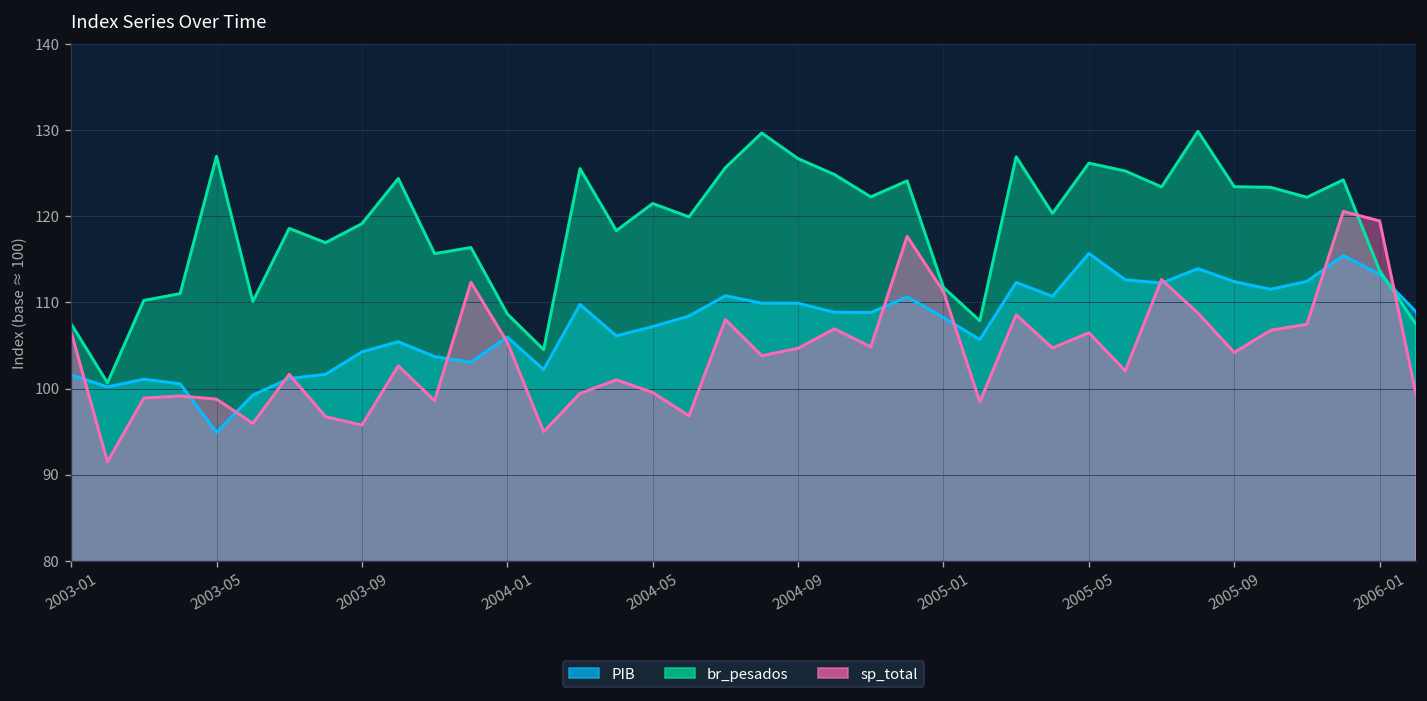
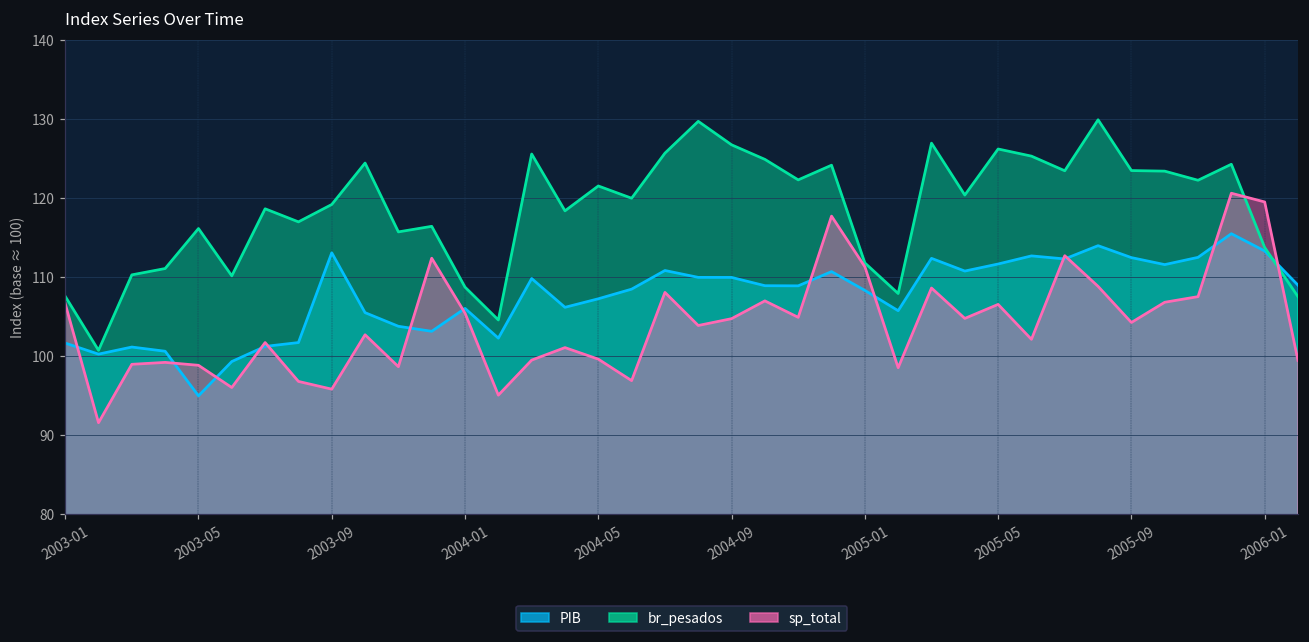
  {
    "PIB": {
      "2003-01": 102,
      "2003-05": 95,
-     "2003-09": 104,
+     "2003-09": 113,
      "2004-01": 106,
      "2004-05": 107,
      "2004-09": 110,
      "2005-01": 108,
-     "2005-05": 116,
+     "2005-05": 112,
      "2005-09": 112,
      "2006-01": 113
    },
    "br_pesados": {
      "2003-01": 108,
-     "2003-05": 127,
+     "2003-05": 116,
      "2003-09": 119,
      "2004-01": 109,
      "2004-05": 121,
      "2004-09": 127,
      "2005-01": 112,
      "2005-05": 126,
      "2005-09": 123,
      "2006-01": 114
    },
    "sp_total": {
      "2003-01": 107,
      "2003-05": 99,
      "2003-09": 96,
      "2004-01": 105,
      "2004-05": 100,
      "2004-09": 105,
      "2005-01": 111,
      "2005-05": 106,
      "2005-09": 104,
      "2006-01": 119
    }
  }
